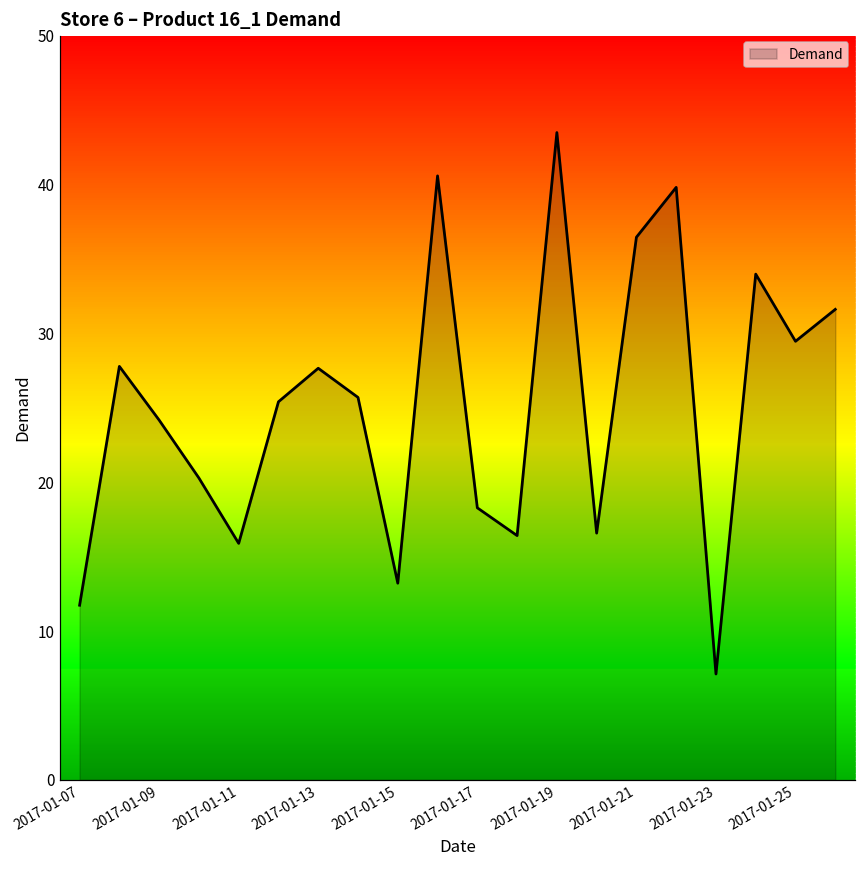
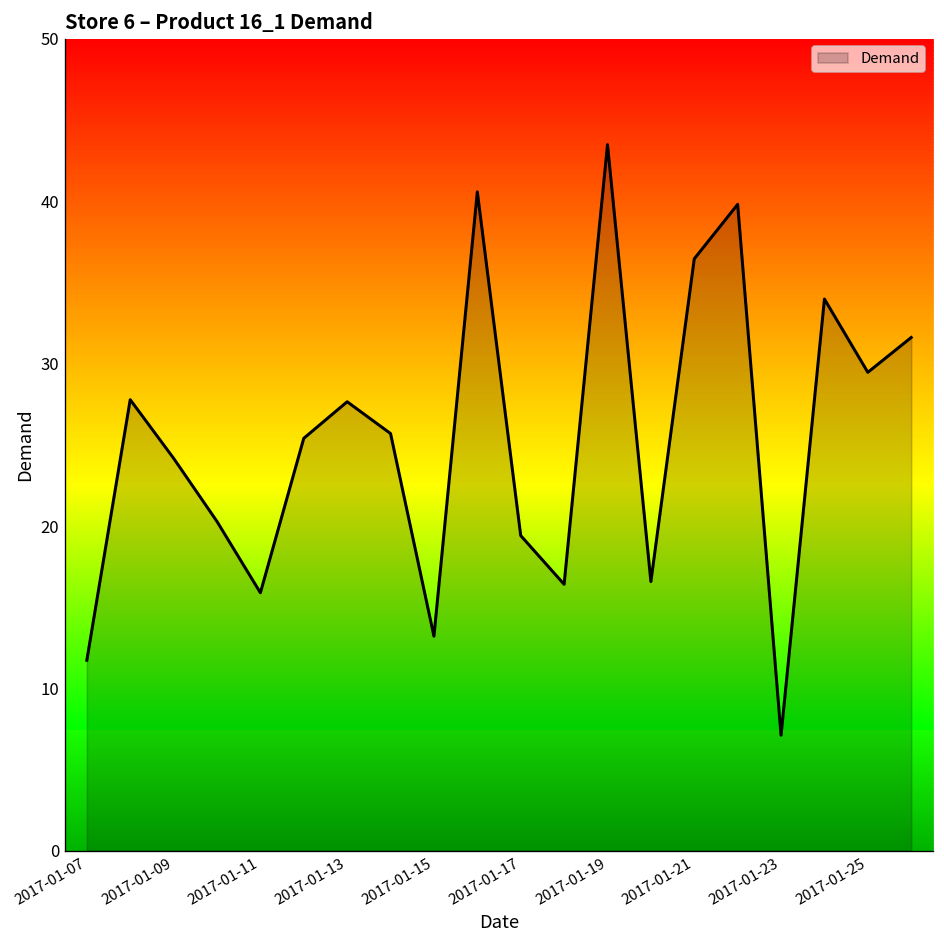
  {
    "Demand": {
      "2017-01-07": 11.7,
      "2017-01-09": 24.2,
      "2017-01-11": 15.9,
      "2017-01-13": 27.7,
      "2017-01-15": 13.2,
-     "2017-01-17": 18.3,
+     "2017-01-17": 19.4,
      "2017-01-19": 43.5,
      "2017-01-21": 36.5,
      "2017-01-23": 7.1,
      "2017-01-25": 29.5
    }
  }
